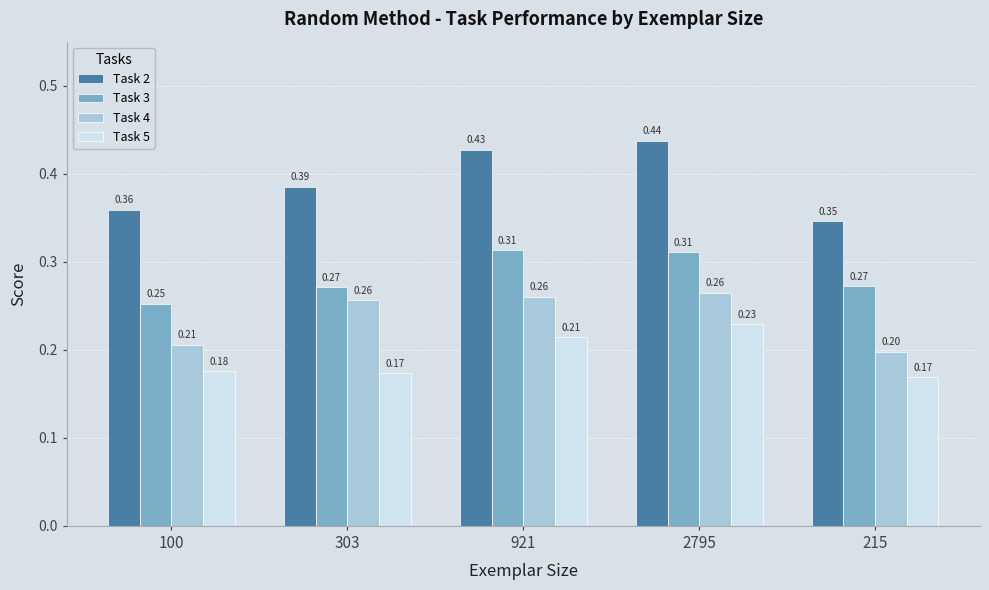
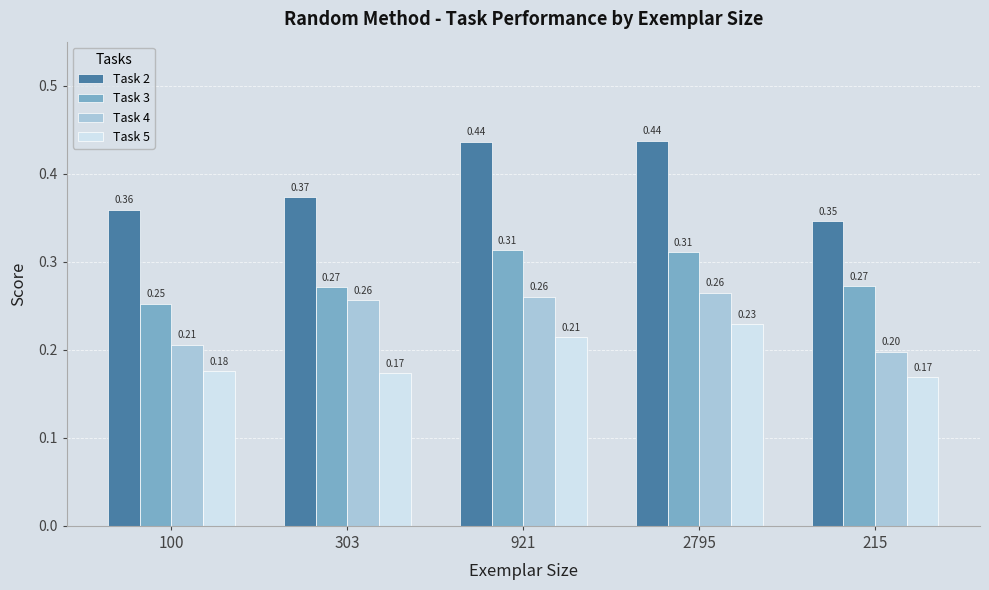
  {
    "Task 2": {
      "100": 0.36,
-     "303": 0.39,
-     "921": 0.43,
+     "303": 0.37,
+     "921": 0.44,
      "2795": 0.44,
      "215": 0.35
    }
  }
